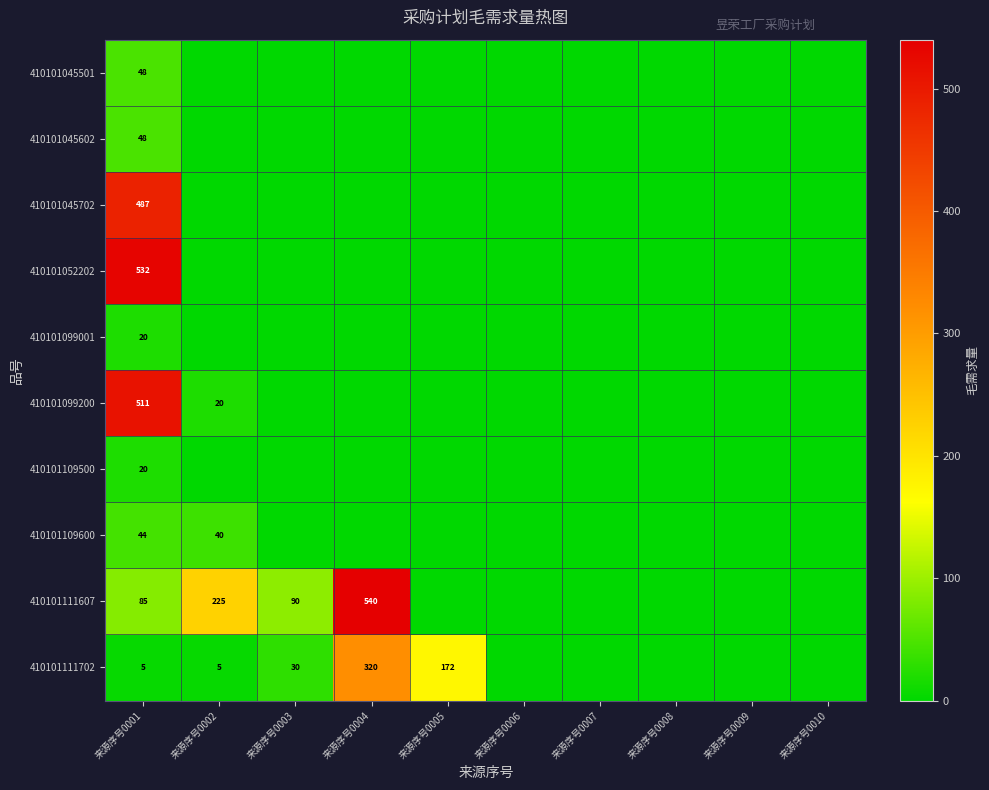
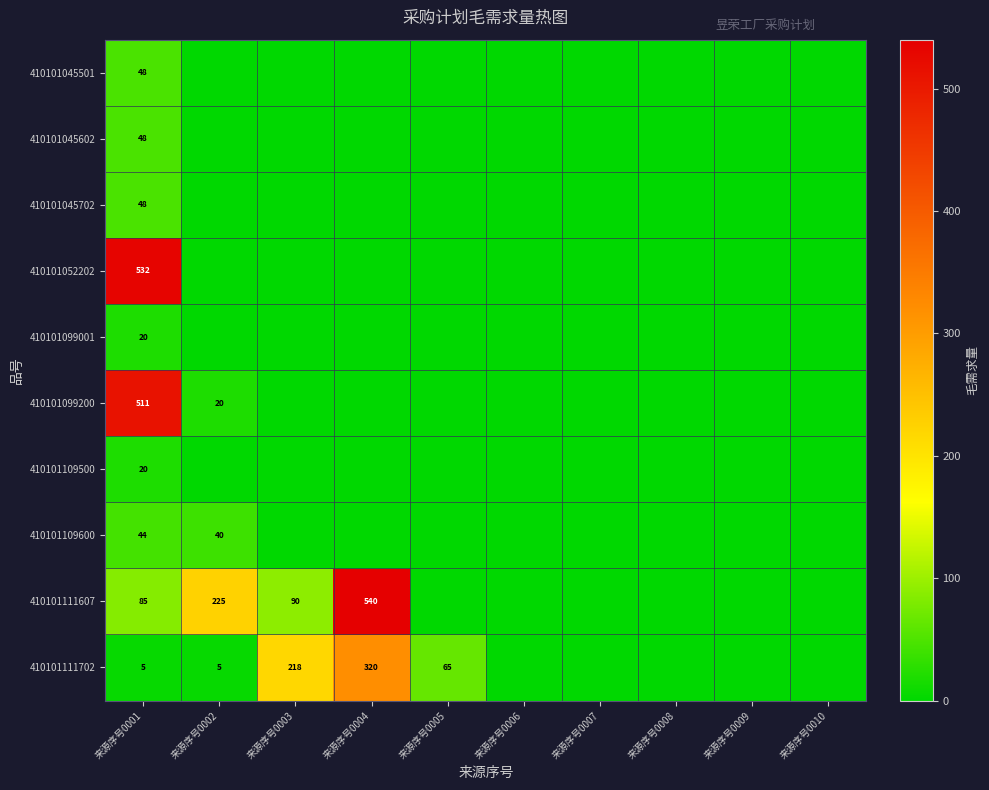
  {
    "410101045501": {
      "来源序号0001": 48
    },
    "410101045602": {
      "来源序号0001": 48
    },
    "410101045702": {
-     "来源序号0001": 487
+     "来源序号0001": 48
    },
    "410101052202": {
      "来源序号0001": 532
    },
    "410101099001": {
      "来源序号0001": 20
    },
    "410101099200": {
      "来源序号0001": 511,
      "来源序号0002": 20
    },
    "410101109500": {
      "来源序号0001": 20
    },
    "410101109600": {
      "来源序号0001": 44,
      "来源序号0002": 40
    },
    "410101111607": {
      "来源序号0001": 85,
      "来源序号0002": 225,
      "来源序号0003": 90,
      "来源序号0004": 540
    },
    "410101111702": {
      "来源序号0001": 5,
      "来源序号0002": 5,
-     "来源序号0003": 30,
+     "来源序号0003": 218,
      "来源序号0004": 320,
-     "来源序号0005": 172
+     "来源序号0005": 65
    }
  }
